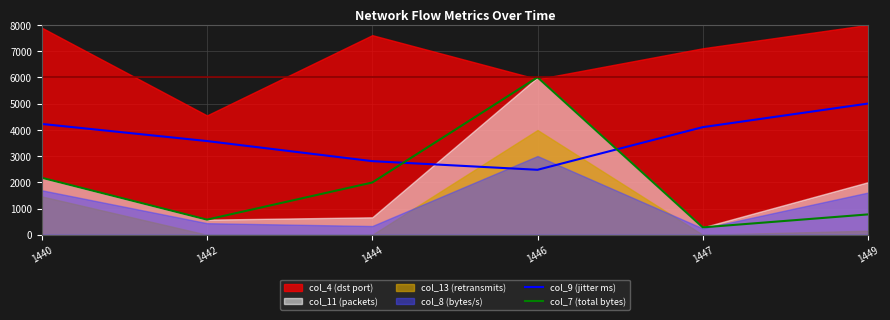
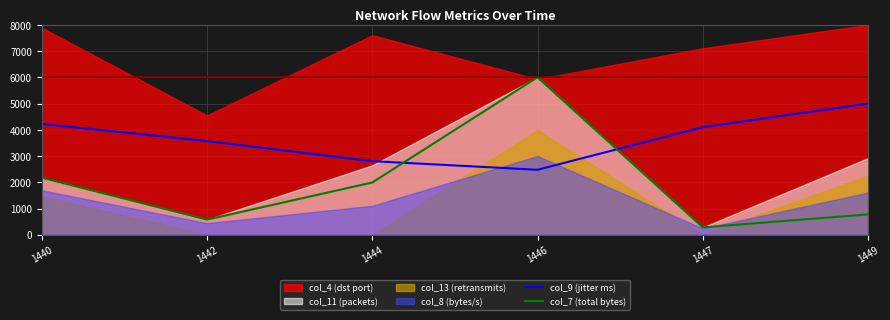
  {
    "col_9 (jitter ms)": {
      "1440": 4200,
      "1442": 3600,
      "1444": 2800,
      "1446": 2500,
      "1447": 4100,
      "1449": 5000
    },
    "col_4 (dst port)": {
      "1440": 7900,
      "1442": 4500,
      "1444": 7600,
      "1447": 7100,
      "1449": 8000
    },
    "col_11 (packets)": {
-     "1444": 700,
-     "1449": 2000
+     "1444": 2600,
+     "1449": 2900
    },
    "col_7 (total bytes)": {
      "1444": 2000,
      "1449": 800
    },
    "col_13 (retransmits)": {
      "1440": 1500,
      "1442": 0,
      "1444": 0,
      "1446": 4000,
      "1447": 0,
-     "1449": 200
+     "1449": 2300
    },
    "col_8 (bytes/s)": {
      "1440": 1700,
      "1442": 400,
-     "1444": 300,
+     "1444": 1100,
      "1446": 3000,
      "1449": 1600
    }
  }
